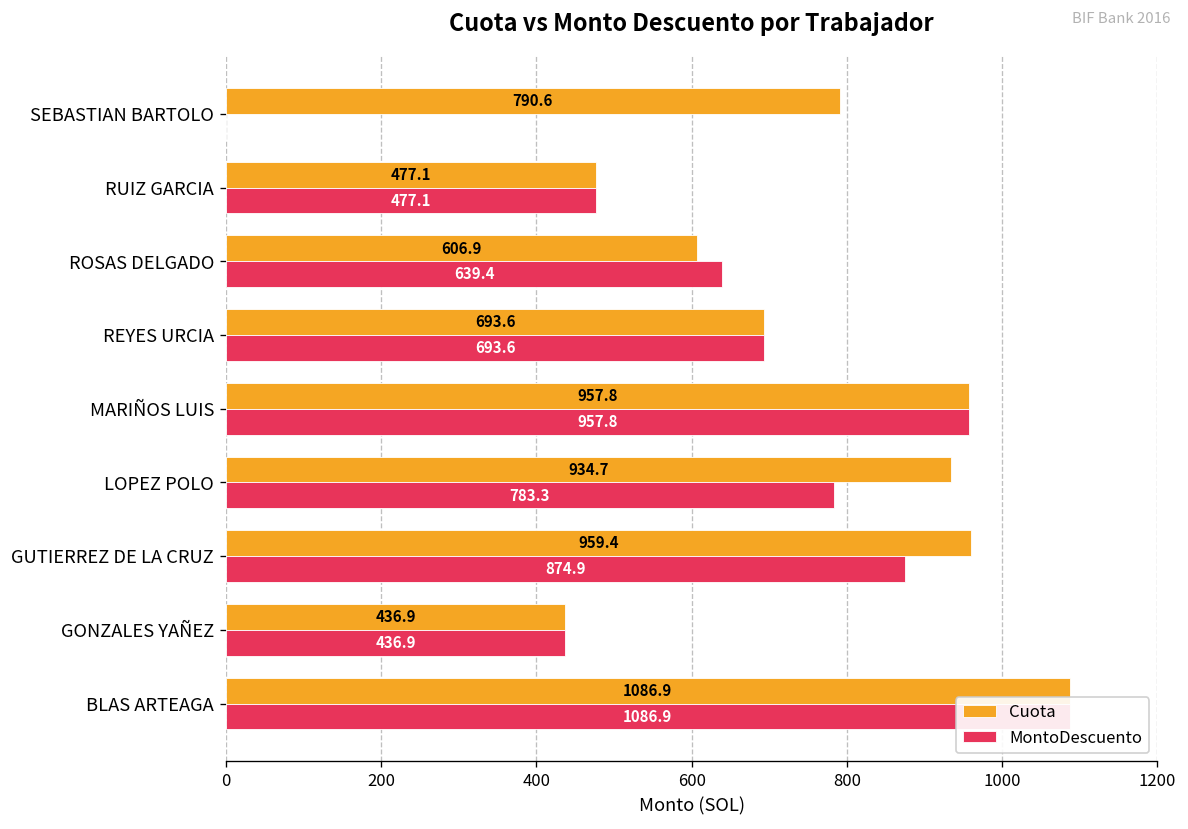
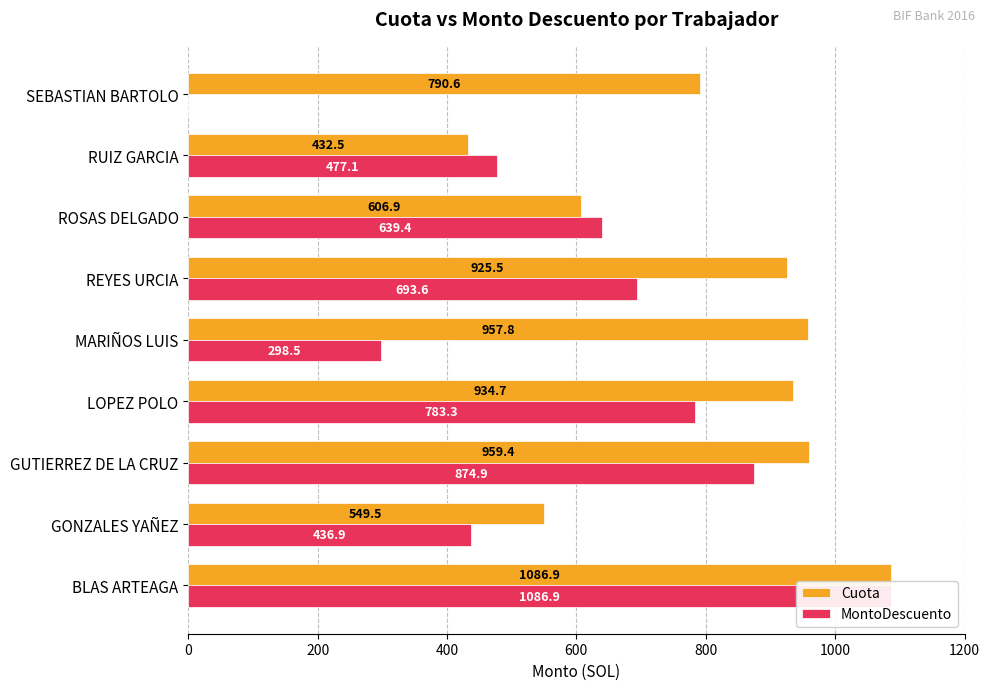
  {
    "Cuota": {
      "SEBASTIAN BARTOLO": 790.6,
-     "RUIZ GARCIA": 477.1,
+     "RUIZ GARCIA": 432.5,
      "ROSAS DELGADO": 606.9,
-     "REYES URCIA": 693.6,
+     "REYES URCIA": 925.5,
      "MARIÑOS LUIS": 957.8,
      "LOPEZ POLO": 934.7,
      "GUTIERREZ DE LA CRUZ": 959.4,
-     "GONZALES YAÑEZ": 436.9,
+     "GONZALES YAÑEZ": 549.5,
      "BLAS ARTEAGA": 1086.9
    },
    "MontoDescuento": {
      "RUIZ GARCIA": 477.1,
      "ROSAS DELGADO": 639.4,
      "REYES URCIA": 693.6,
-     "MARIÑOS LUIS": 957.8,
+     "MARIÑOS LUIS": 298.5,
      "LOPEZ POLO": 783.3,
      "GUTIERREZ DE LA CRUZ": 874.9,
      "GONZALES YAÑEZ": 436.9
    }
  }
